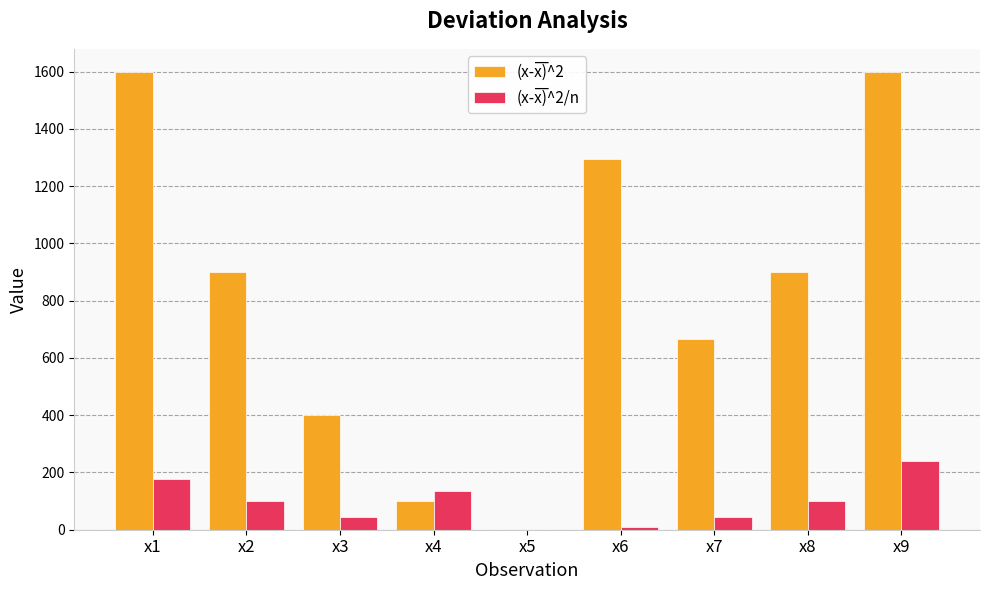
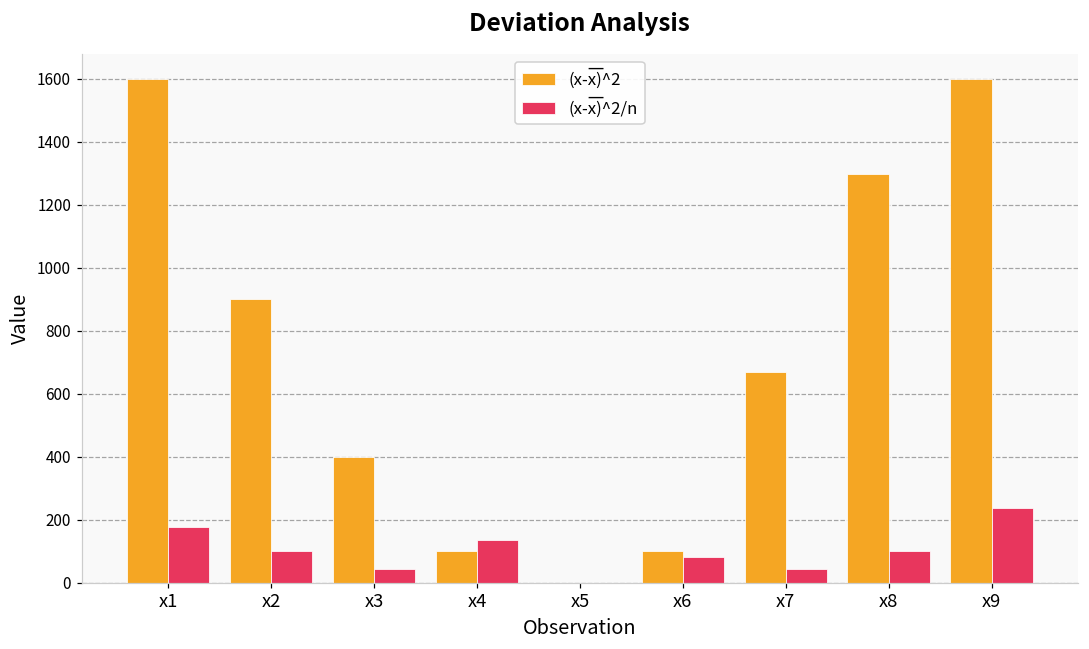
  {
    "(x-x͞)^2": {
      "x1": 1600,
      "x2": 900,
      "x3": 400,
      "x4": 100,
      "x5": 0,
-     "x6": 1300,
+     "x6": 100,
      "x7": 670,
-     "x8": 900,
+     "x8": 1300,
      "x9": 1600
    },
    "(x-x͞)^2/n": {
      "x1": 180,
      "x2": 100,
      "x3": 40,
      "x4": 130,
      "x5": 0,
-     "x6": 10,
+     "x6": 80,
      "x7": 40,
      "x8": 100,
      "x9": 240
    }
  }
